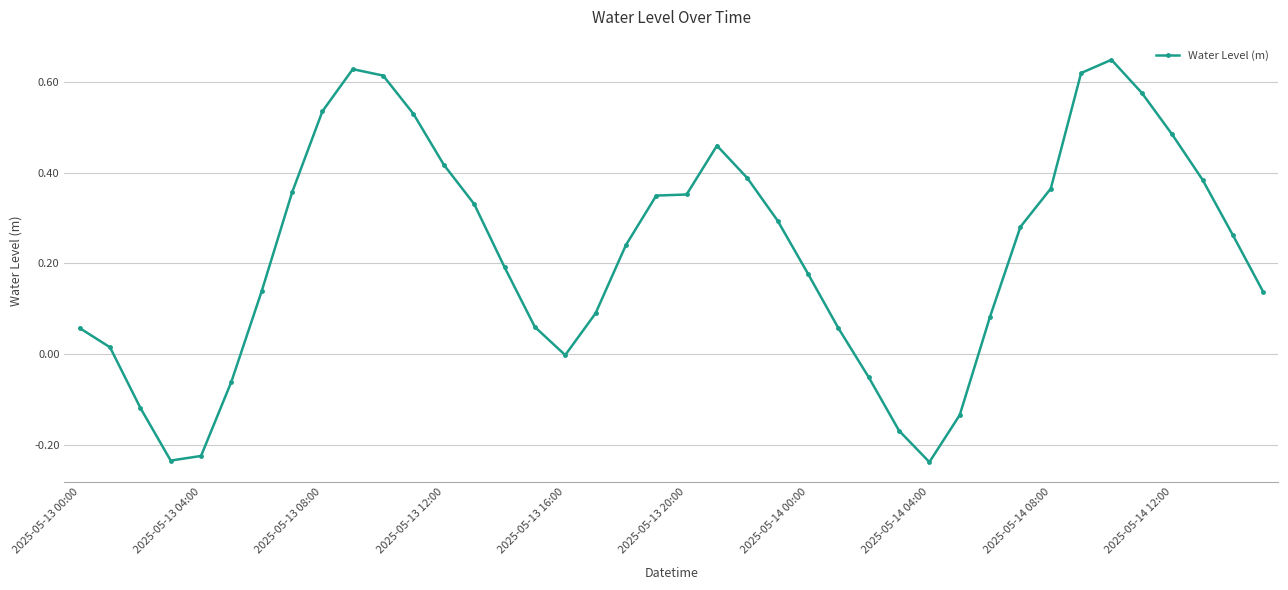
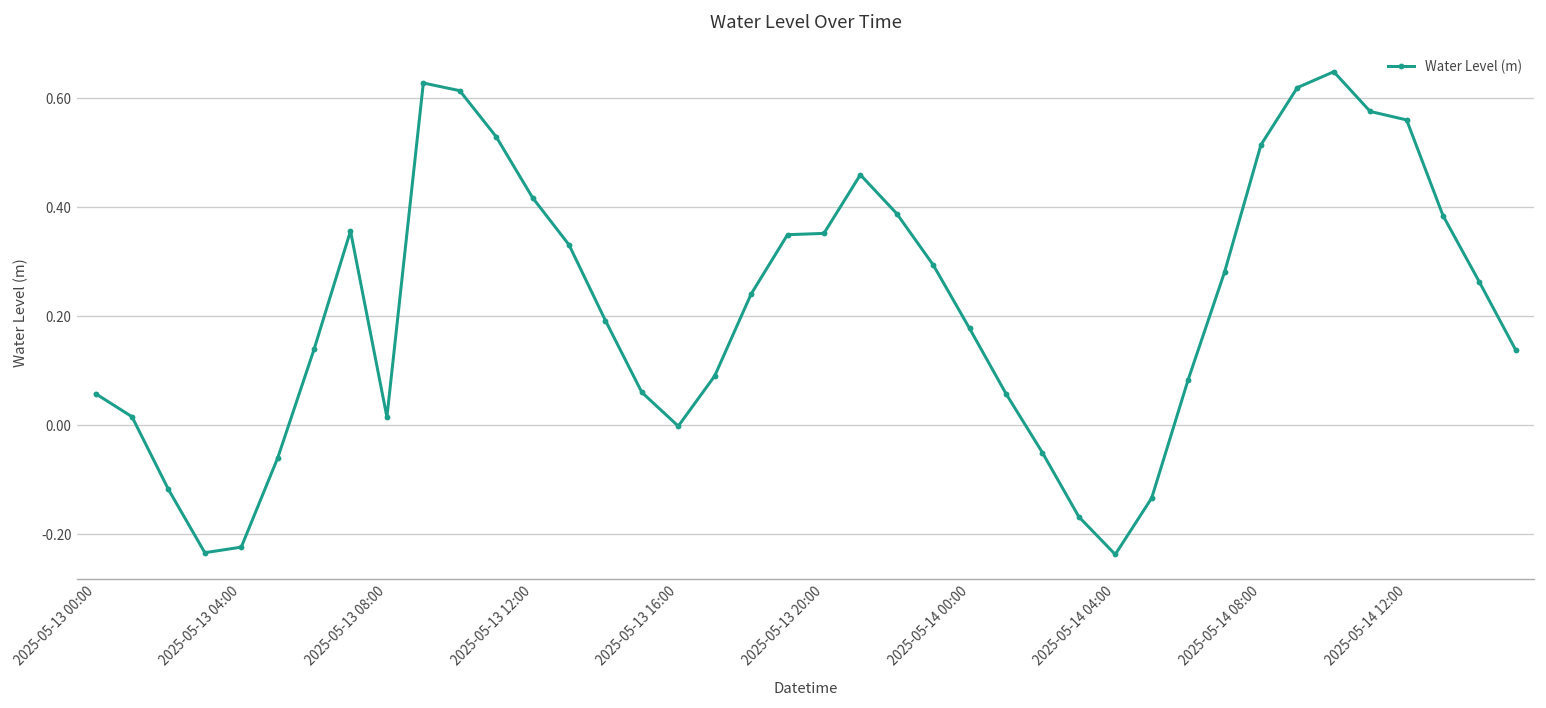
  {
    "2025-05-13 00:00": 0.06,
    "2025-05-13 04:00": -0.22,
-   "2025-05-13 08:00": 0.53,
+   "2025-05-13 08:00": 0.01,
    "2025-05-13 12:00": 0.42,
    "2025-05-13 16:00": 0.00,
    "2025-05-13 20:00": 0.35,
    "2025-05-14 00:00": 0.18,
    "2025-05-14 04:00": -0.24,
-   "2025-05-14 08:00": 0.36,
-   "2025-05-14 12:00": 0.48
+   "2025-05-14 08:00": 0.51,
+   "2025-05-14 12:00": 0.56
  }
